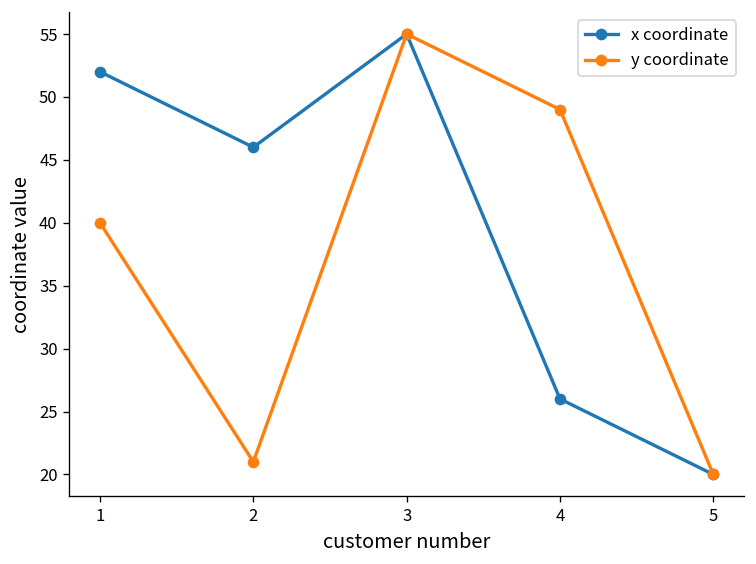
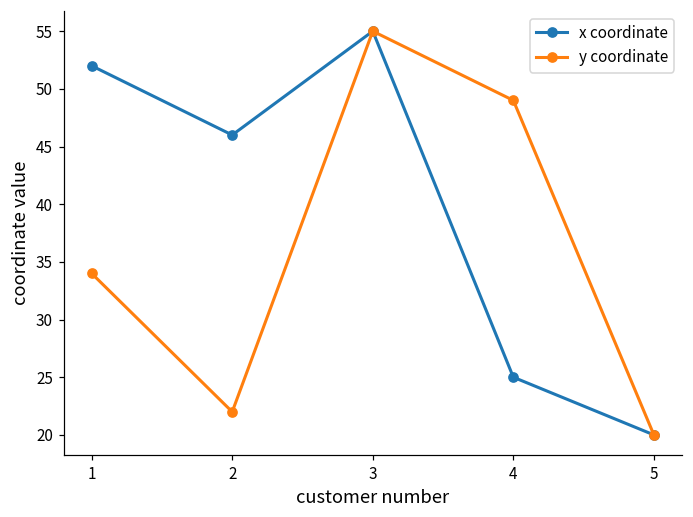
  {
    "x coordinate": {
      "1": 52,
      "2": 46,
-     "4": 26
+     "4": 25
    },
    "y coordinate": {
-     "1": 40,
-     "2": 21,
+     "1": 34,
+     "2": 22,
      "4": 49
    }
  }
